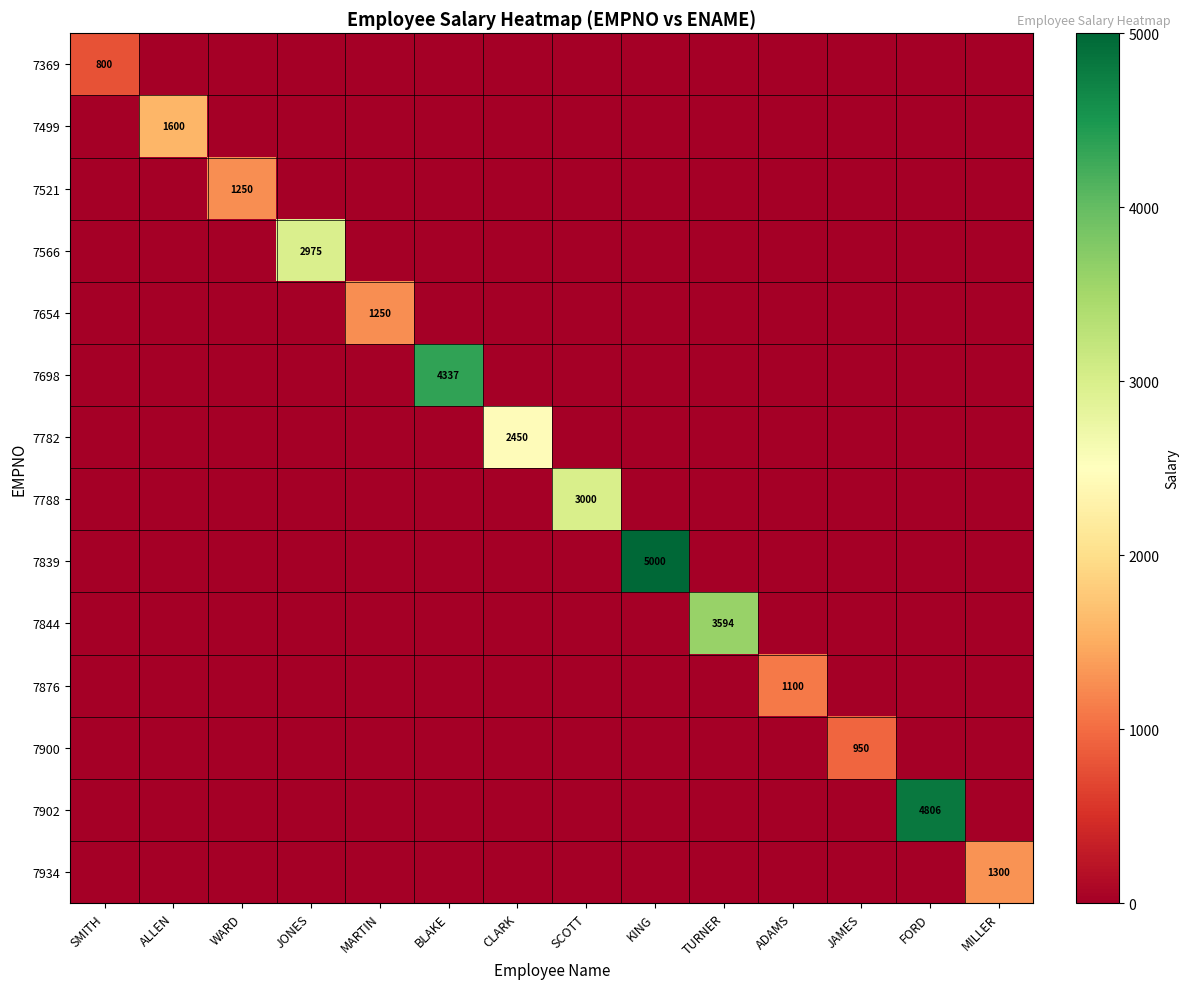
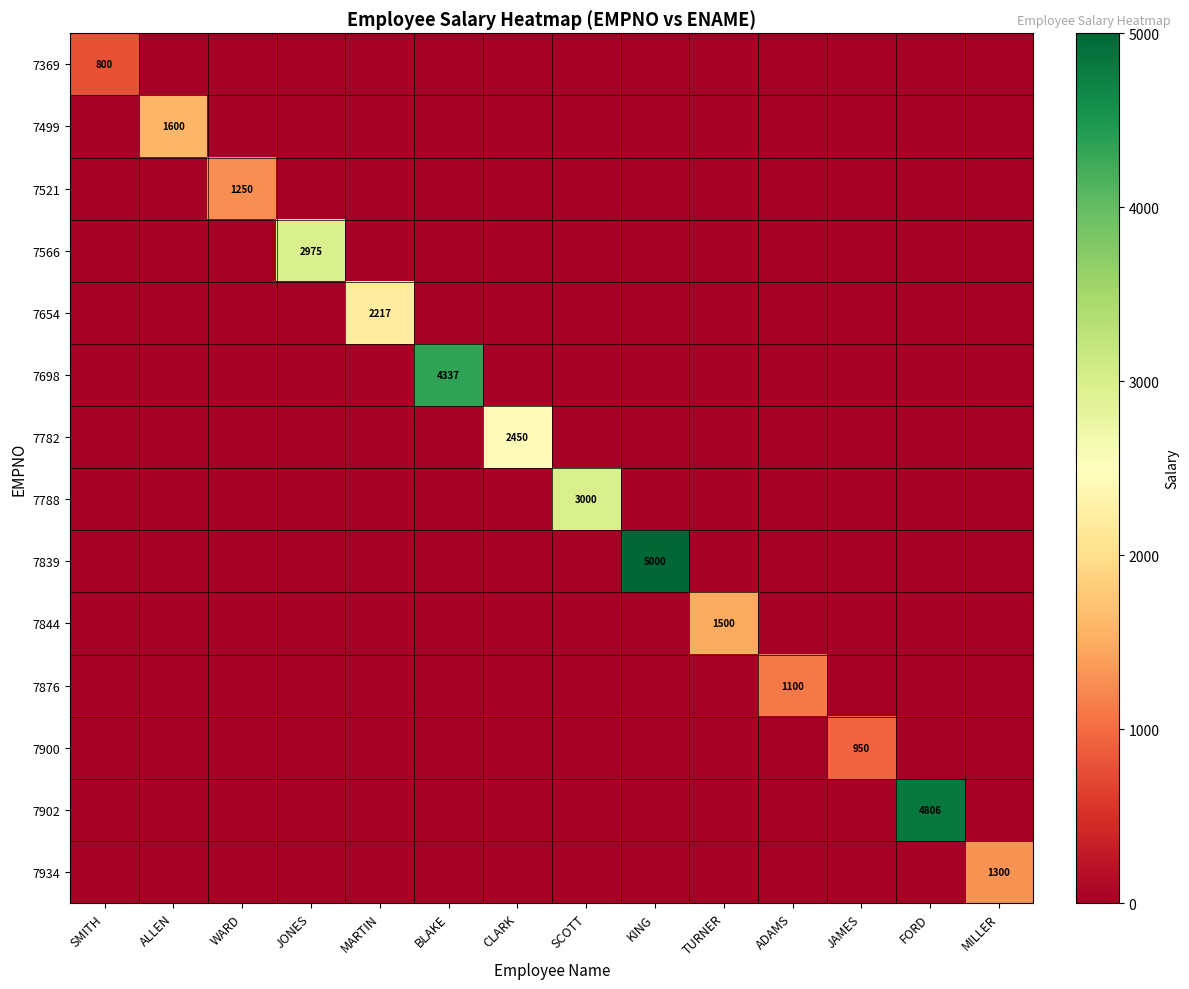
  {
    "7369": {
      "SMITH": 800
    },
    "7499": {
      "ALLEN": 1600
    },
    "7521": {
      "WARD": 1250
    },
    "7566": {
      "JONES": 2975
    },
    "7654": {
-     "MARTIN": 1250
+     "MARTIN": 2217
    },
    "7698": {
      "BLAKE": 4337
    },
    "7782": {
      "CLARK": 2450
    },
    "7788": {
      "SCOTT": 3000
    },
    "7839": {
      "KING": 5000
    },
    "7844": {
-     "TURNER": 3594
+     "TURNER": 1500
    },
    "7876": {
      "ADAMS": 1100
    },
    "7900": {
      "JAMES": 950
    },
    "7902": {
      "FORD": 4806
    },
    "7934": {
      "MILLER": 1300
    }
  }
